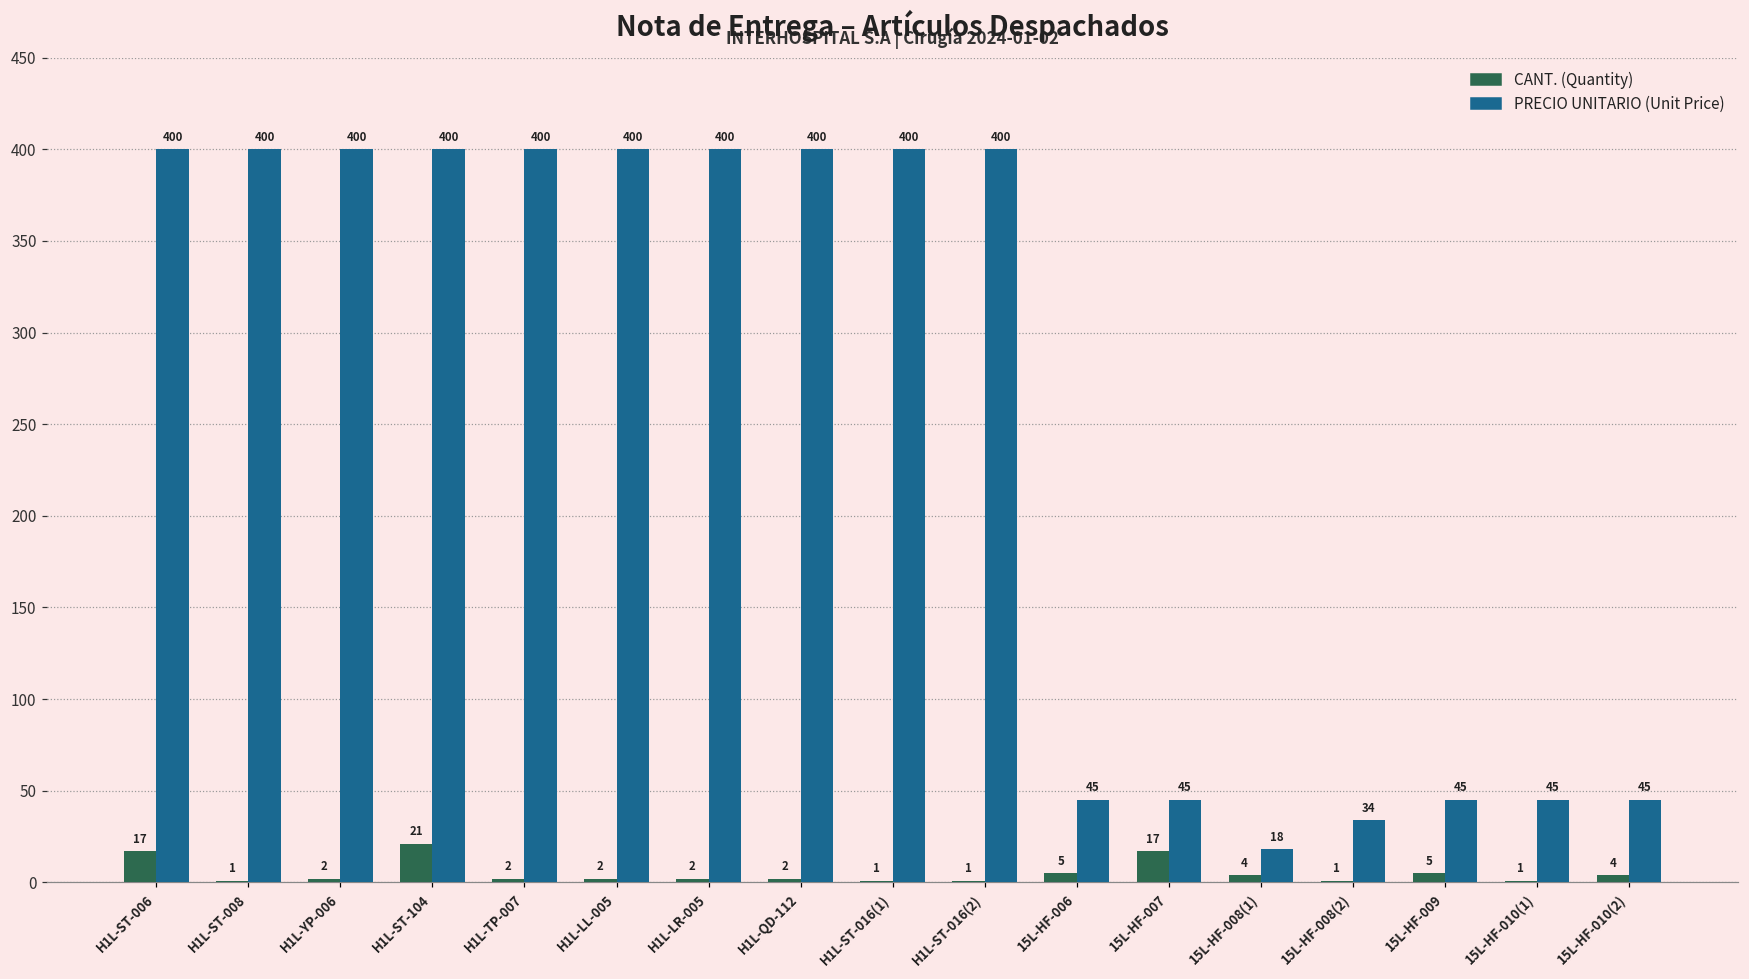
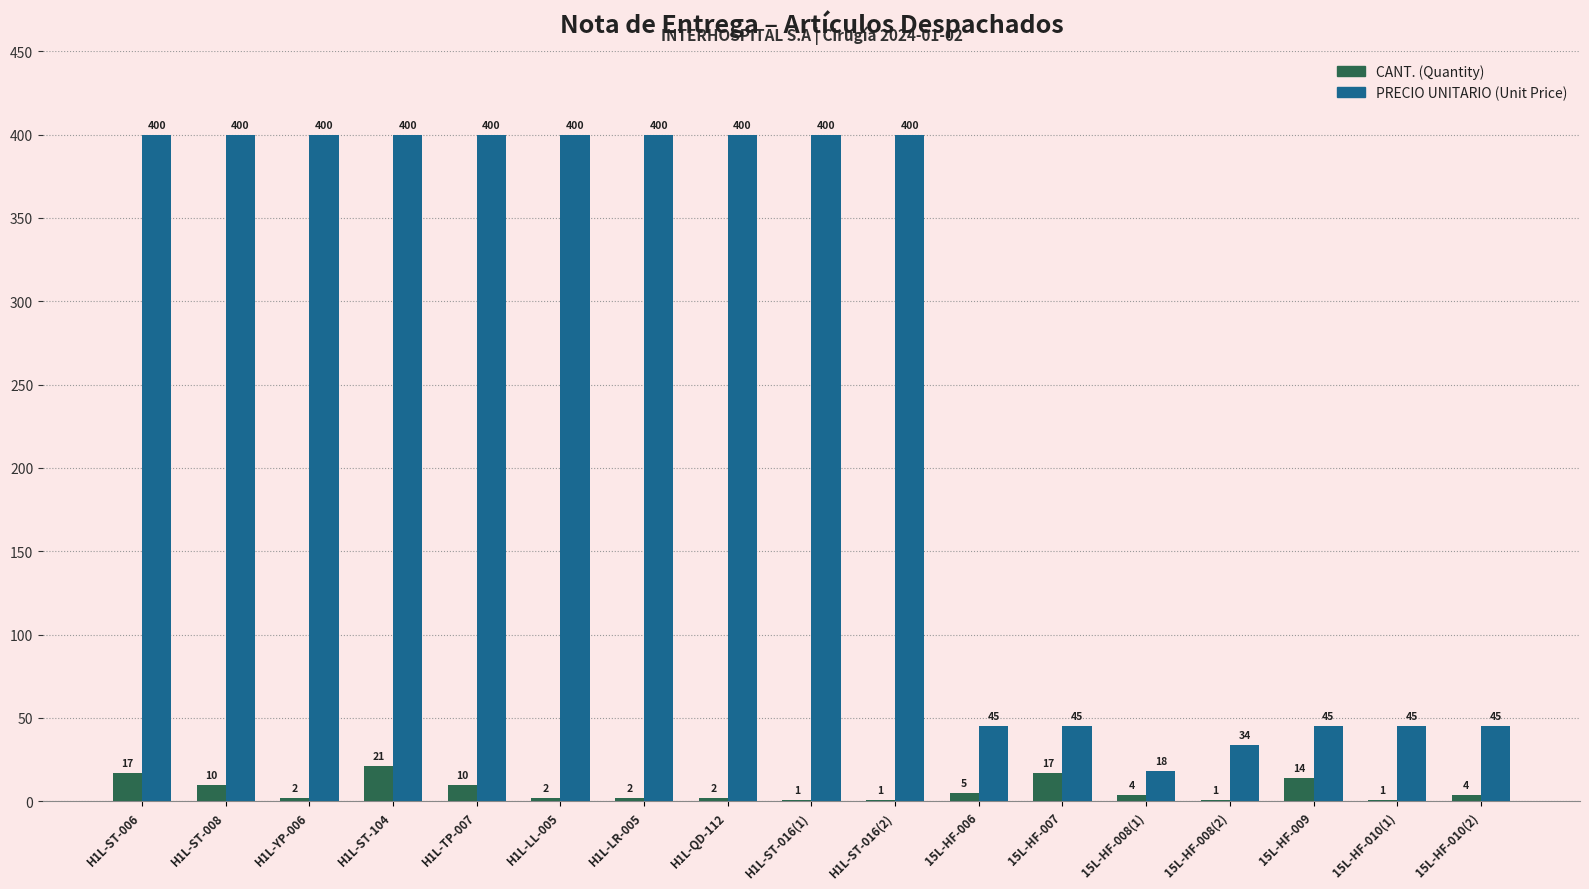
  {
    "CANT. (Quantity)": {
      "H1L-ST-006": 17,
-     "H1L-ST-008": 1,
+     "H1L-ST-008": 10,
      "H1L-YP-006": 2,
      "H1L-ST-104": 21,
-     "H1L-TP-007": 2,
+     "H1L-TP-007": 10,
      "H1L-LL-005": 2,
      "H1L-LR-005": 2,
      "H1L-QD-112": 2,
      "H1L-ST-016(1)": 1,
      "H1L-ST-016(2)": 1,
      "15L-HF-006": 5,
      "15L-HF-007": 17,
      "15L-HF-008(1)": 4,
      "15L-HF-008(2)": 1,
-     "15L-HF-009": 5,
+     "15L-HF-009": 14,
      "15L-HF-010(1)": 1,
      "15L-HF-010(2)": 4
    },
    "PRECIO UNITARIO (Unit Price)": {
      "H1L-ST-006": 400,
      "H1L-ST-008": 400,
      "H1L-YP-006": 400,
      "H1L-ST-104": 400,
      "H1L-TP-007": 400,
      "H1L-LL-005": 400,
      "H1L-LR-005": 400,
      "H1L-QD-112": 400,
      "H1L-ST-016(1)": 400,
      "H1L-ST-016(2)": 400,
      "15L-HF-006": 45,
      "15L-HF-007": 45,
      "15L-HF-008(1)": 18,
      "15L-HF-008(2)": 34,
      "15L-HF-009": 45,
      "15L-HF-010(1)": 45,
      "15L-HF-010(2)": 45
    }
  }
